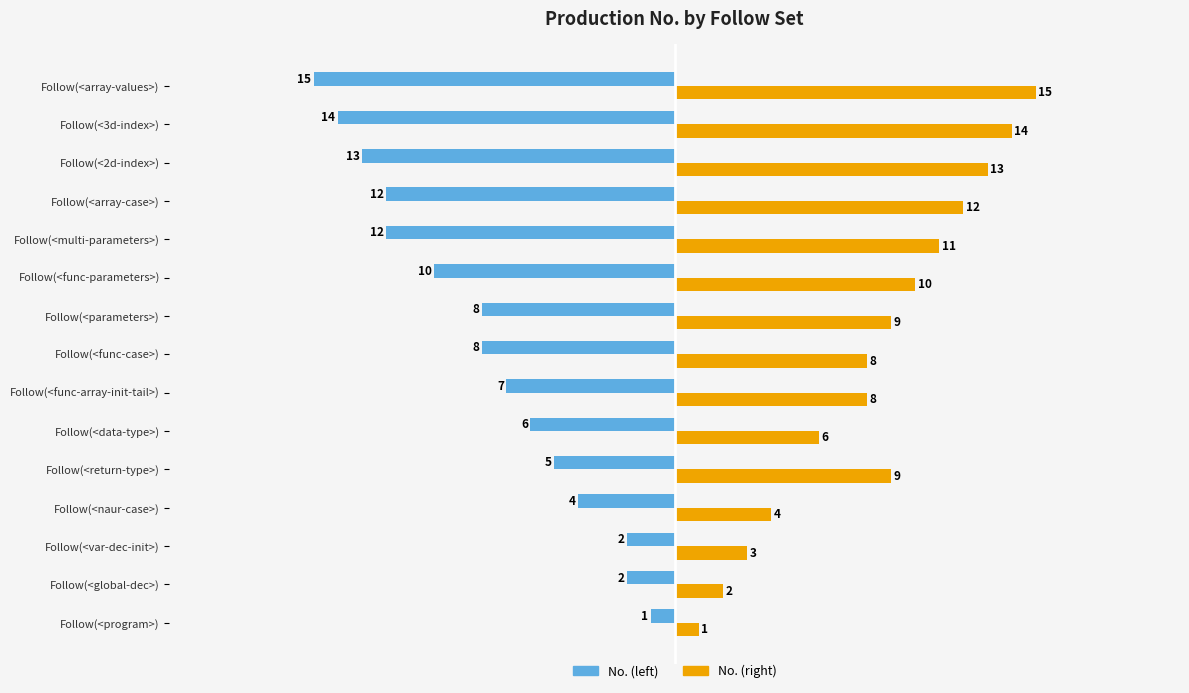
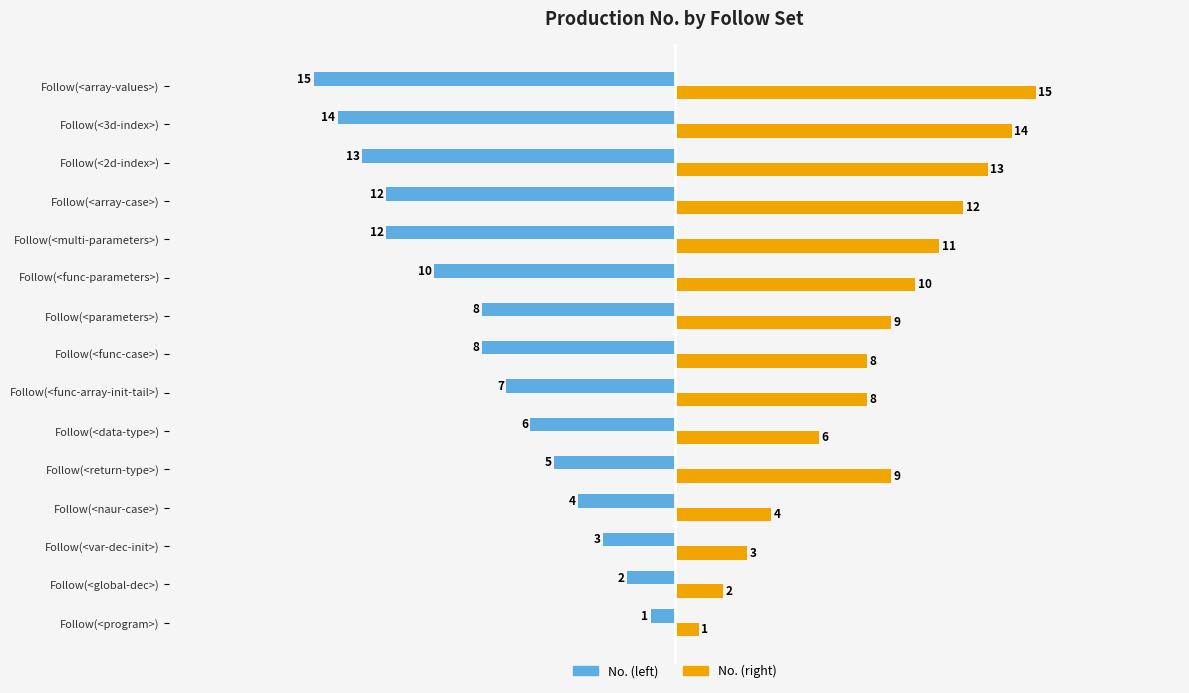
  {
    "No. (left)": {
-     "Follow(<var-dec-init>)": 2
+     "Follow(<var-dec-init>)": 3
    },
    "No. (right)": {
      "Follow(<array-values>)": 15,
      "Follow(<3d-index>)": 14,
      "Follow(<2d-index>)": 13,
      "Follow(<array-case>)": 12,
      "Follow(<multi-parameters>)": 11,
      "Follow(<func-parameters>)": 10,
      "Follow(<parameters>)": 9,
      "Follow(<func-case>)": 8,
      "Follow(<func-array-init-tail>)": 8,
      "Follow(<data-type>)": 6,
      "Follow(<return-type>)": 9,
      "Follow(<naur-case>)": 4,
      "Follow(<var-dec-init>)": 3,
      "Follow(<global-dec>)": 2,
      "Follow(<program>)": 1
    }
  }
